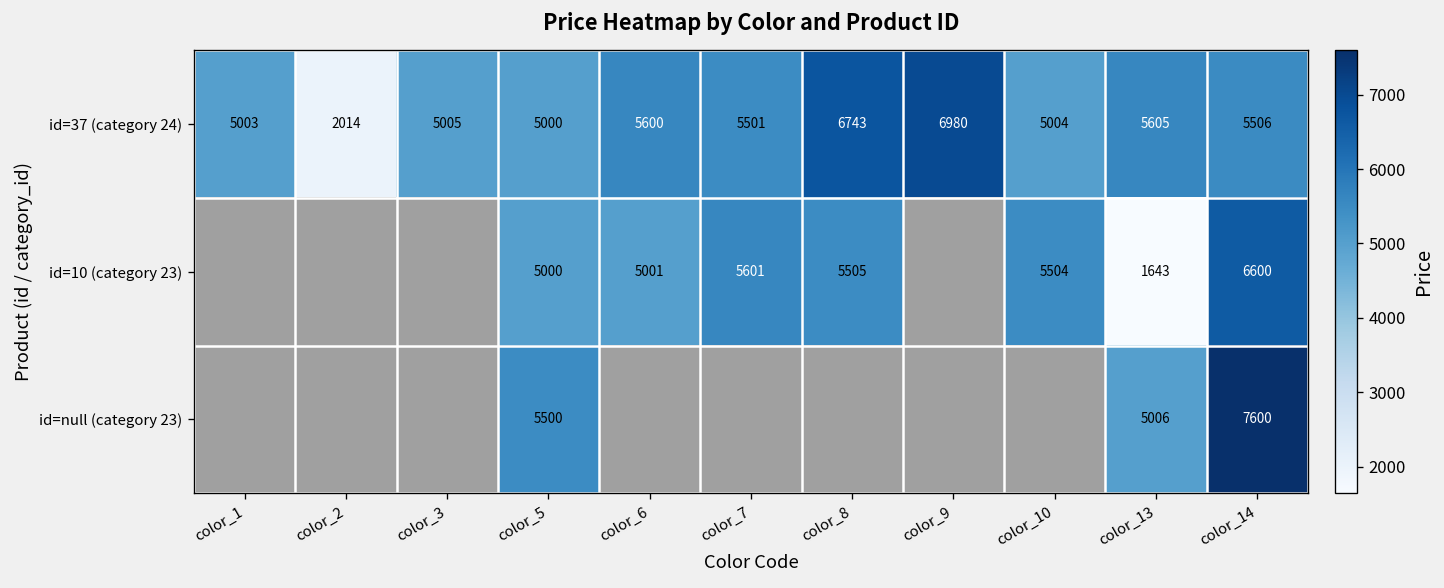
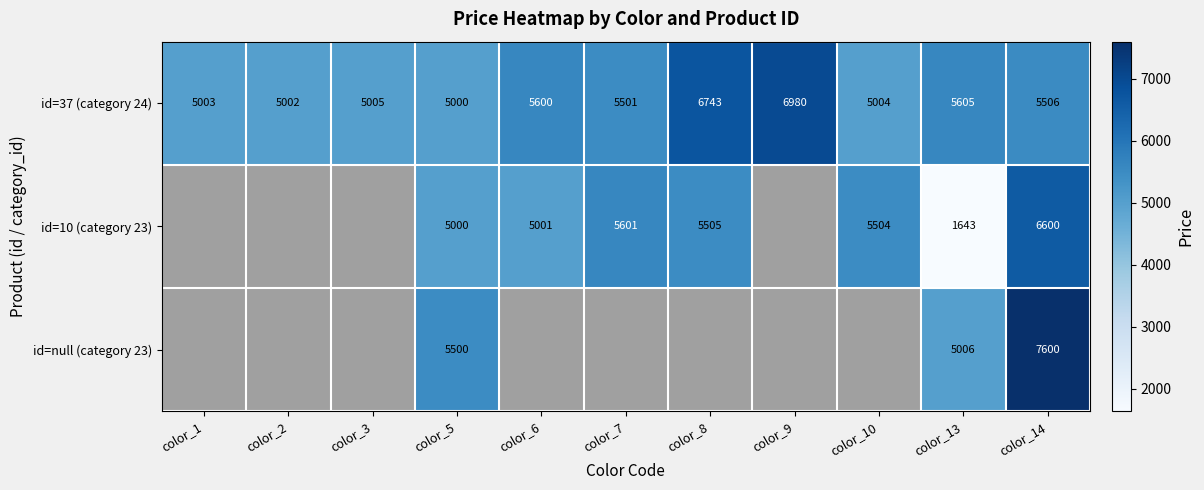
  {
    "id=37 (category 24)": {
      "color_1": 5003,
-     "color_2": 2014,
+     "color_2": 5002,
      "color_3": 5005,
      "color_5": 5000,
      "color_6": 5600,
      "color_7": 5501,
      "color_8": 6743,
      "color_9": 6980,
      "color_10": 5004,
      "color_13": 5605,
      "color_14": 5506
    },
    "id=10 (category 23)": {
      "color_5": 5000,
      "color_6": 5001,
      "color_7": 5601,
      "color_8": 5505,
      "color_10": 5504,
      "color_13": 1643,
      "color_14": 6600
    },
    "id=null (category 23)": {
      "color_5": 5500,
      "color_13": 5006,
      "color_14": 7600
    }
  }
